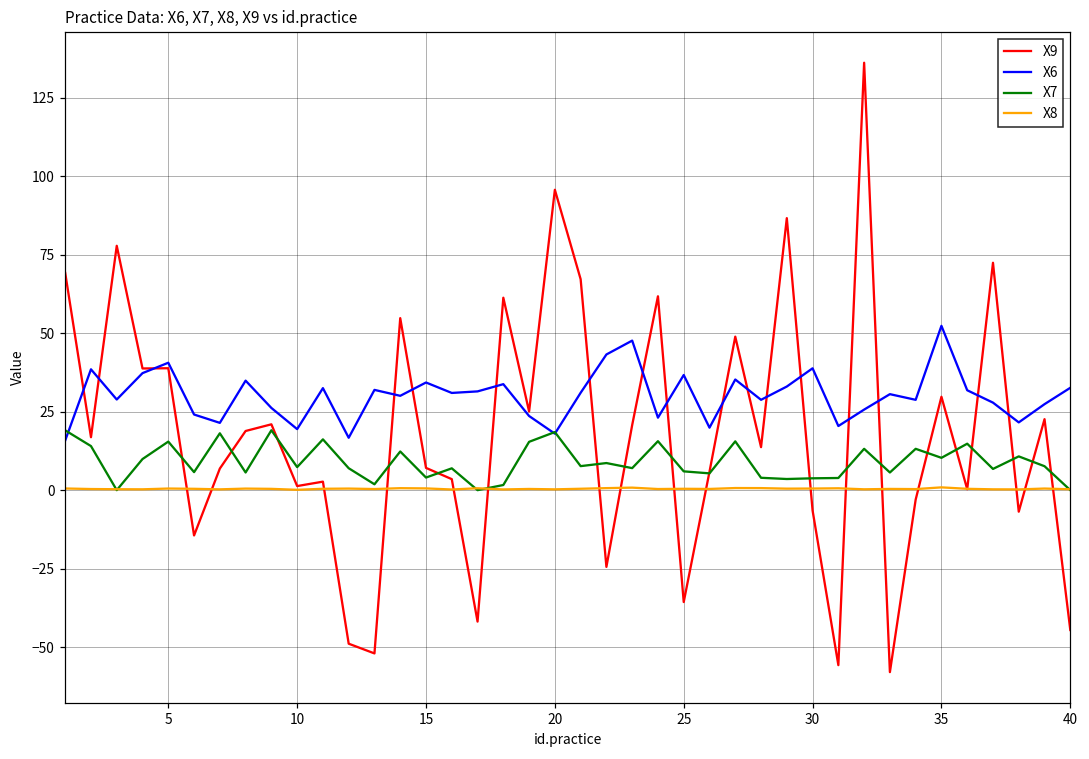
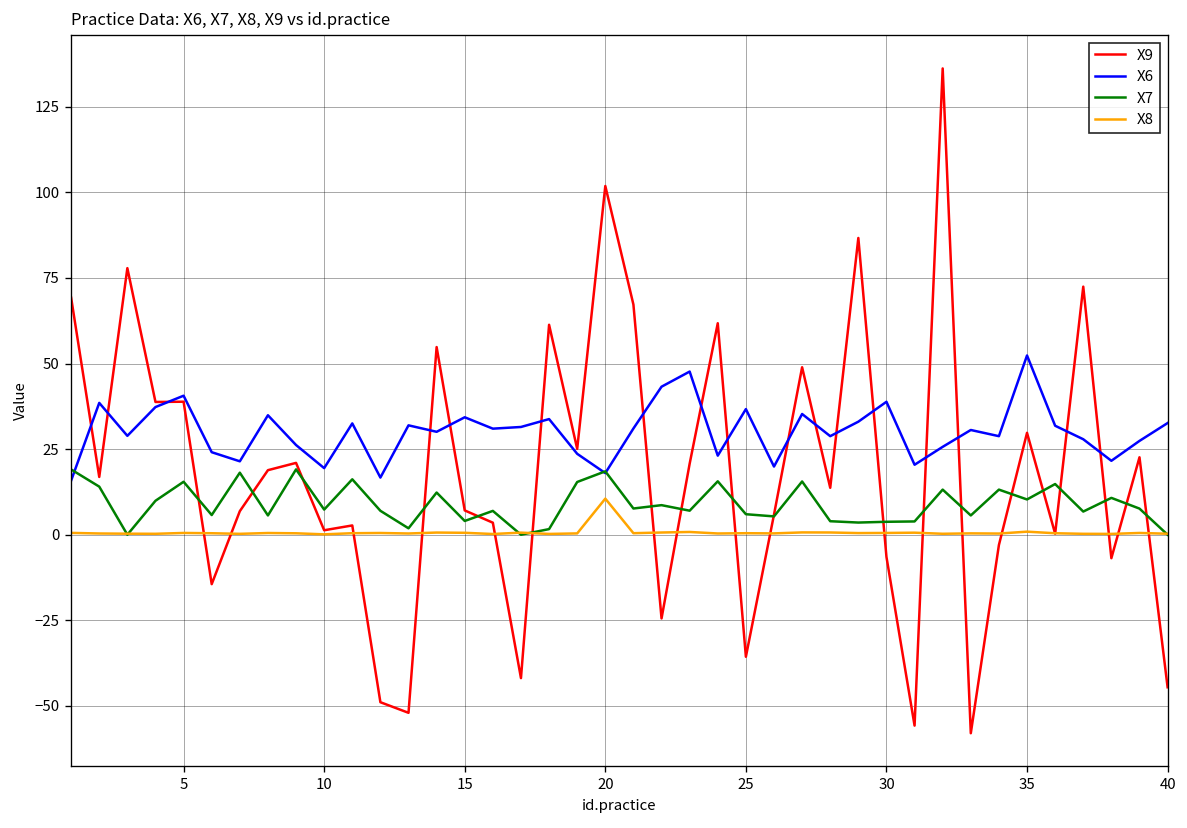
  {
    "X9": {
      "5": 39,
      "10": 1,
      "15": 7,
-     "20": 96,
+     "20": 102,
      "25": -36,
      "30": -6,
      "35": 30,
      "40": -45
    },
    "X6": {
      "5": 41,
      "10": 19,
      "15": 34,
      "25": 37,
      "30": 39,
      "35": 52,
      "40": 33
    },
    "X7": {
      "5": 15,
      "10": 7,
      "15": 4,
      "25": 6,
      "30": 4,
      "35": 10
    },
    "X8": {
      "5": 1,
      "10": 0,
      "15": 1,
-     "20": 0,
+     "20": 11,
      "25": 0,
      "30": 1,
      "35": 1
    }
  }
